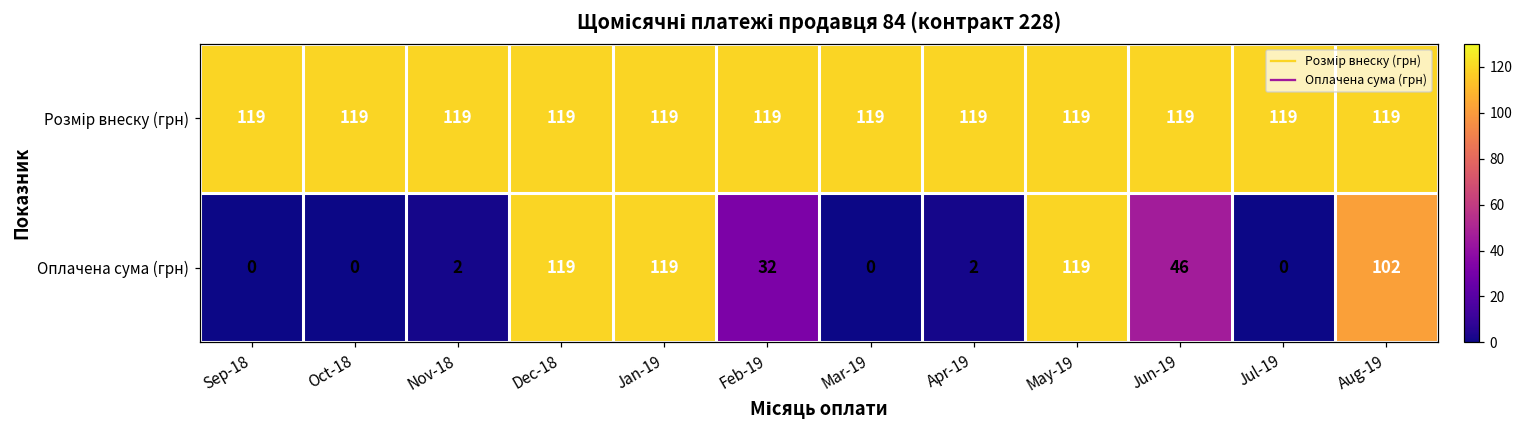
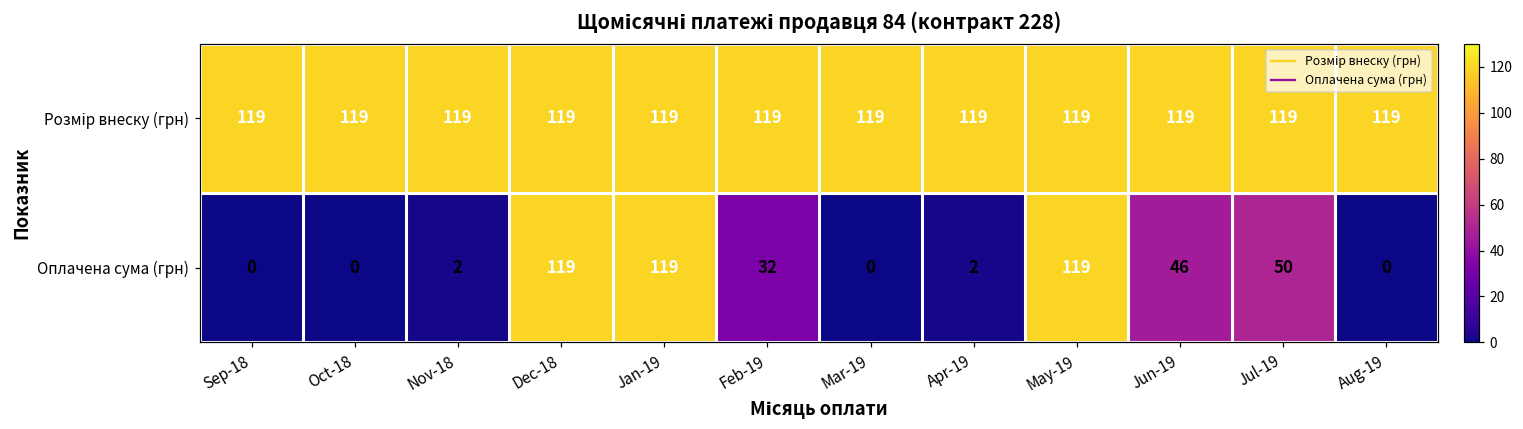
  {
    "Розмір внеску (грн)": {
      "Sep-18": 119,
      "Oct-18": 119,
      "Nov-18": 119,
      "Dec-18": 119,
      "Jan-19": 119,
      "Feb-19": 119,
      "Mar-19": 119,
      "Apr-19": 119,
      "May-19": 119,
      "Jun-19": 119,
      "Jul-19": 119,
      "Aug-19": 119
    },
    "Оплачена сума (грн)": {
      "Sep-18": 0,
      "Oct-18": 0,
      "Nov-18": 2,
      "Dec-18": 119,
      "Jan-19": 119,
      "Feb-19": 32,
      "Mar-19": 0,
      "Apr-19": 2,
      "May-19": 119,
      "Jun-19": 46,
-     "Jul-19": 0,
-     "Aug-19": 102
+     "Jul-19": 50,
+     "Aug-19": 0
    }
  }
